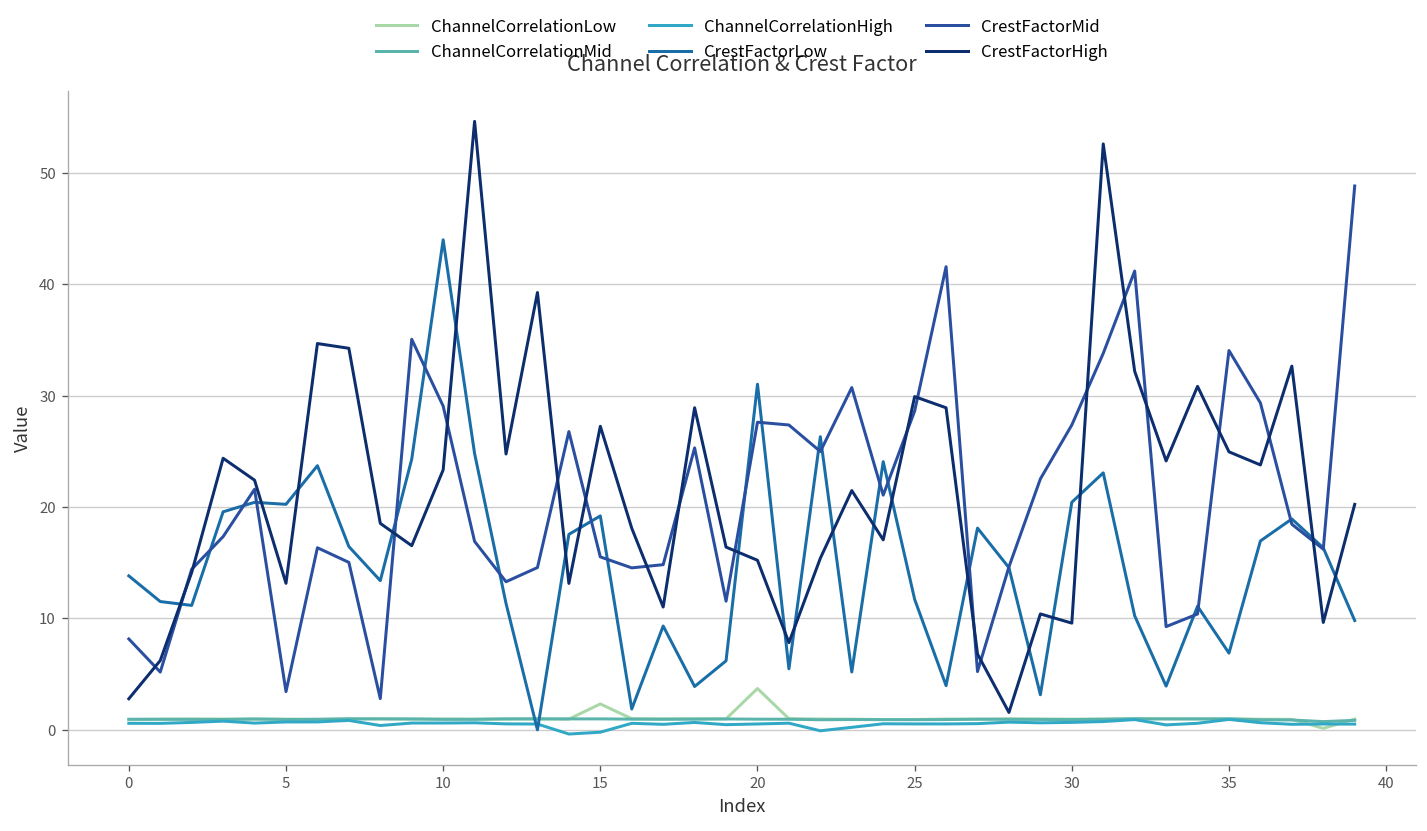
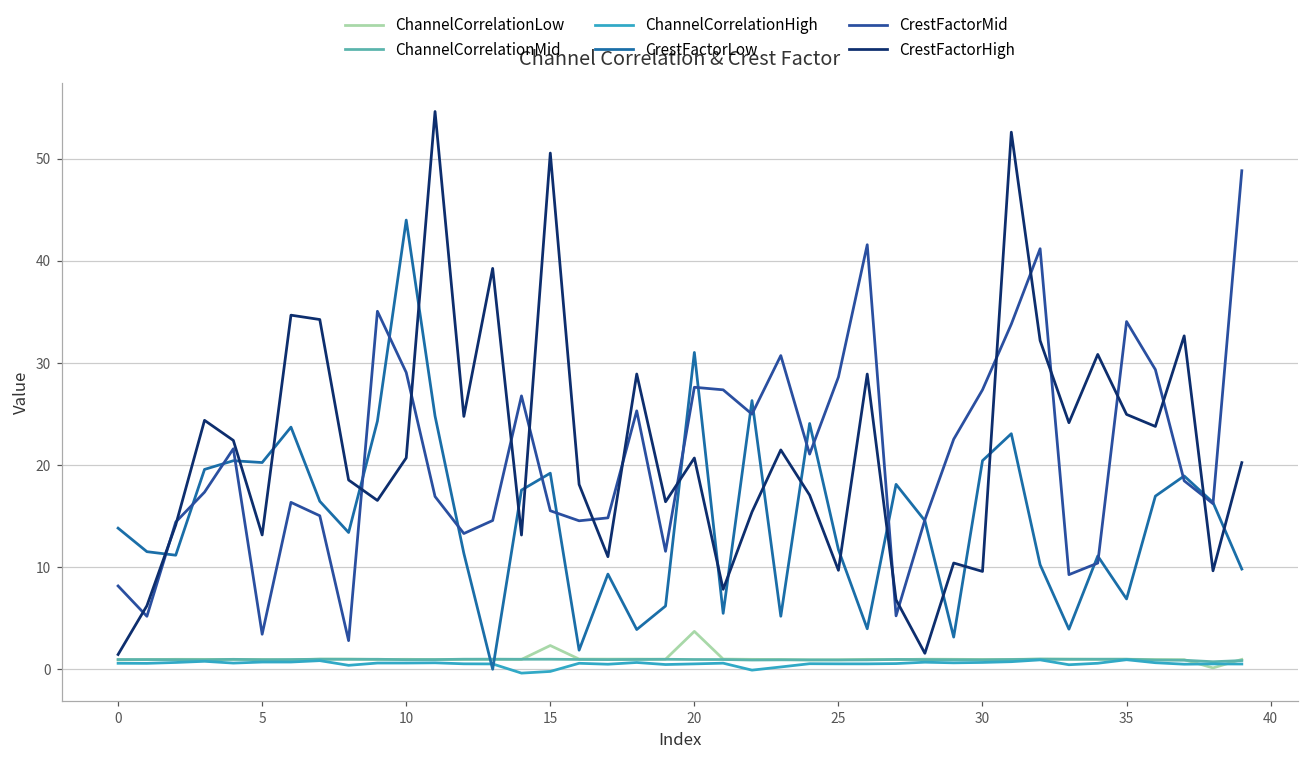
  {
    "ChannelCorrelationLow": {
      "15": 2,
      "20": 4
    },
    "CrestFactorHigh": {
-     "0": 3,
+     "0": 1,
      "5": 13,
-     "10": 23,
-     "15": 27,
-     "20": 15,
-     "25": 30,
+     "10": 21,
+     "15": 51,
+     "20": 21,
+     "25": 10,
      "30": 10,
      "35": 25
    }
  }
